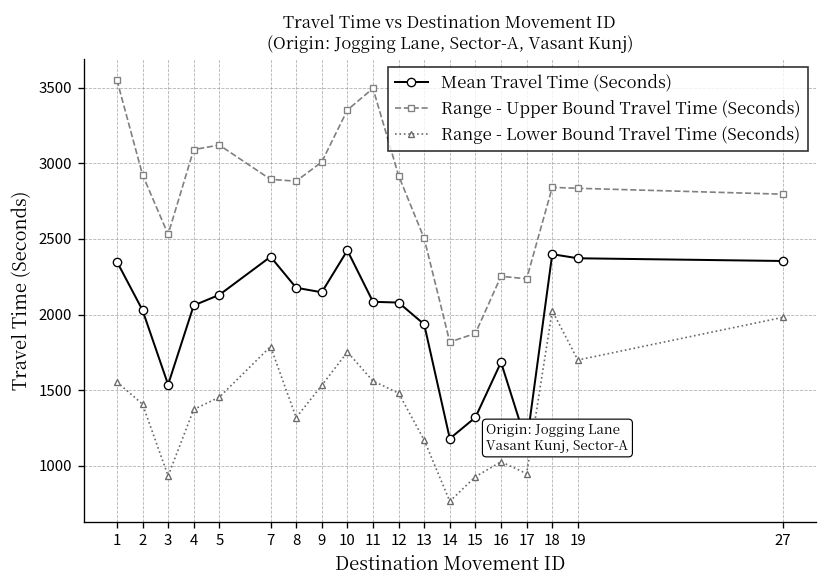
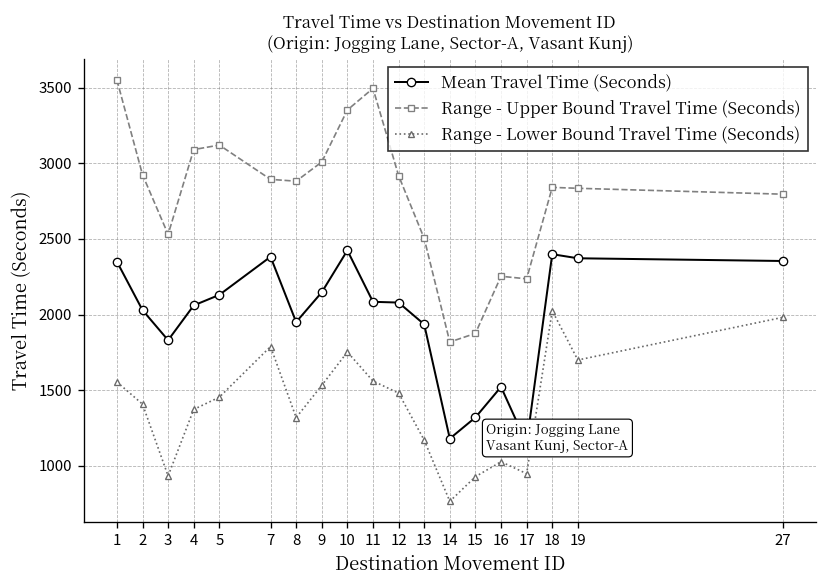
  {
    "Mean Travel Time (Seconds)": {
      "1": 2350,
      "2": 2030,
-     "3": 1540,
+     "3": 1830,
      "4": 2060,
      "5": 2130,
      "7": 2380,
-     "8": 2180,
+     "8": 1950,
      "9": 2150,
      "10": 2420,
      "11": 2080,
      "12": 2080,
      "13": 1940,
      "14": 1180,
      "15": 1320,
-     "16": 1680,
+     "16": 1520,
      "18": 2400,
      "19": 2370,
      "27": 2350
    }
  }
